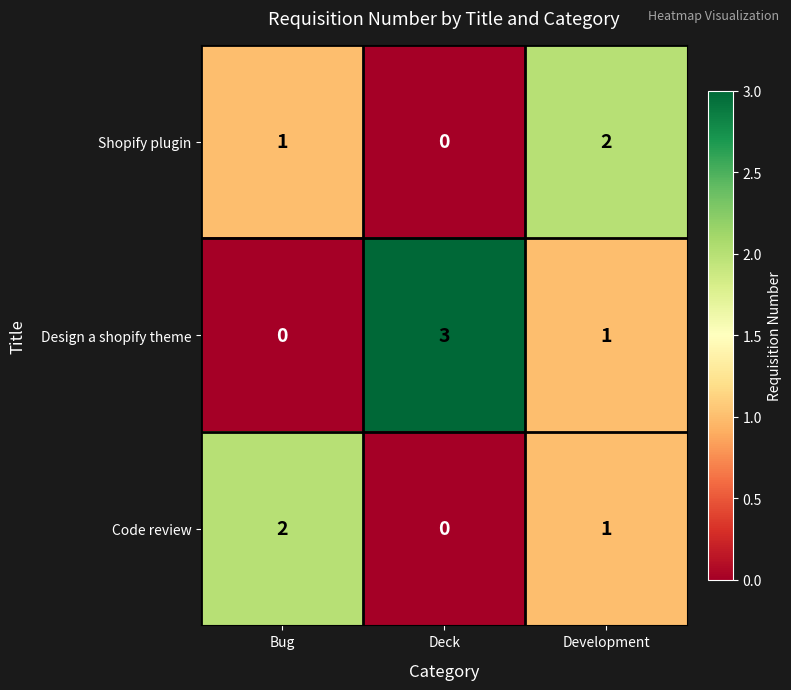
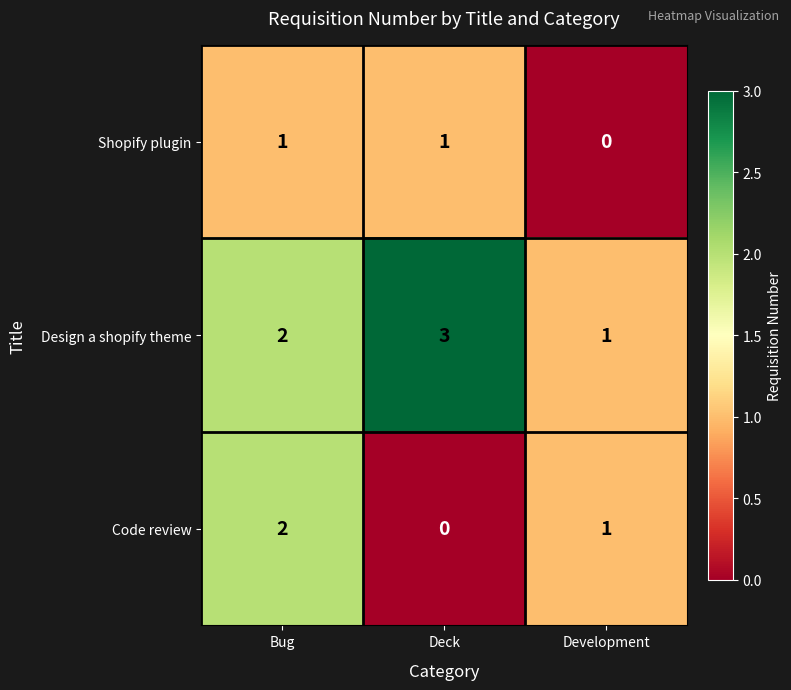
  {
    "Shopify plugin": {
      "Bug": 1,
-     "Deck": 0,
-     "Development": 2
+     "Deck": 1,
+     "Development": 0
    },
    "Design a shopify theme": {
-     "Bug": 0,
+     "Bug": 2,
      "Deck": 3,
      "Development": 1
    },
    "Code review": {
      "Bug": 2,
      "Deck": 0,
      "Development": 1
    }
  }
